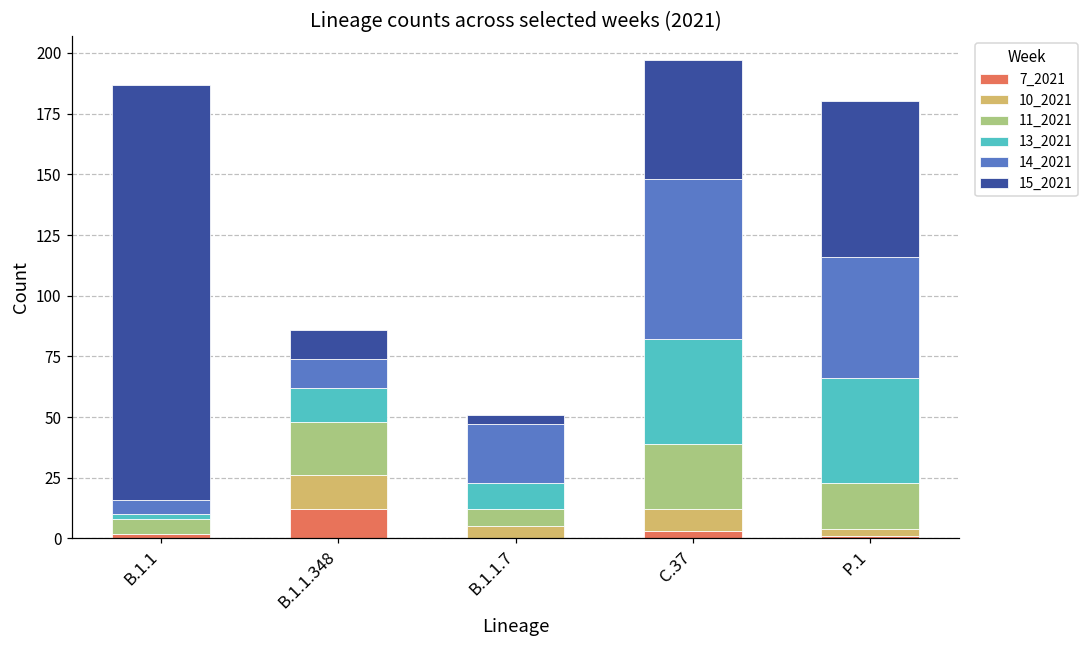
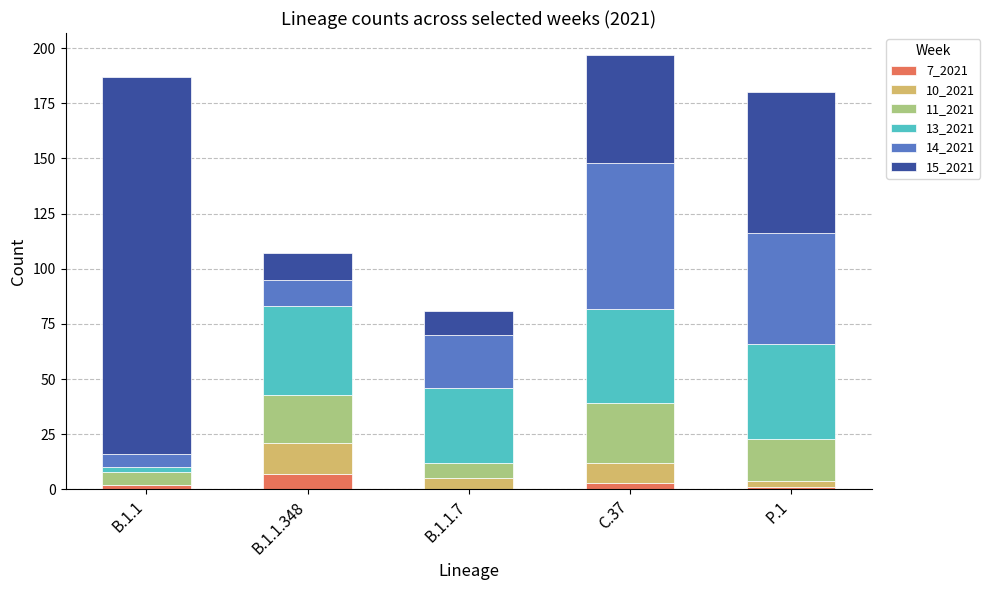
  {
    "7_2021": {
      "B.1.1": 2,
-     "B.1.1.348": 12,
+     "B.1.1.348": 7,
      "B.1.1.7": 0,
      "C.37": 3
    },
    "13_2021": {
      "B.1.1": 2,
-     "B.1.1.348": 14,
-     "B.1.1.7": 11,
+     "B.1.1.348": 40,
+     "B.1.1.7": 34,
      "C.37": 43,
      "P.1": 43
    },
    "14_2021": {
      "B.1.1": 6,
      "B.1.1.348": 12,
      "B.1.1.7": 24,
      "C.37": 66,
      "P.1": 50
    },
    "15_2021": {
      "B.1.1": 171,
      "B.1.1.348": 12,
-     "B.1.1.7": 4,
+     "B.1.1.7": 11,
      "C.37": 49,
      "P.1": 64
    }
  }
